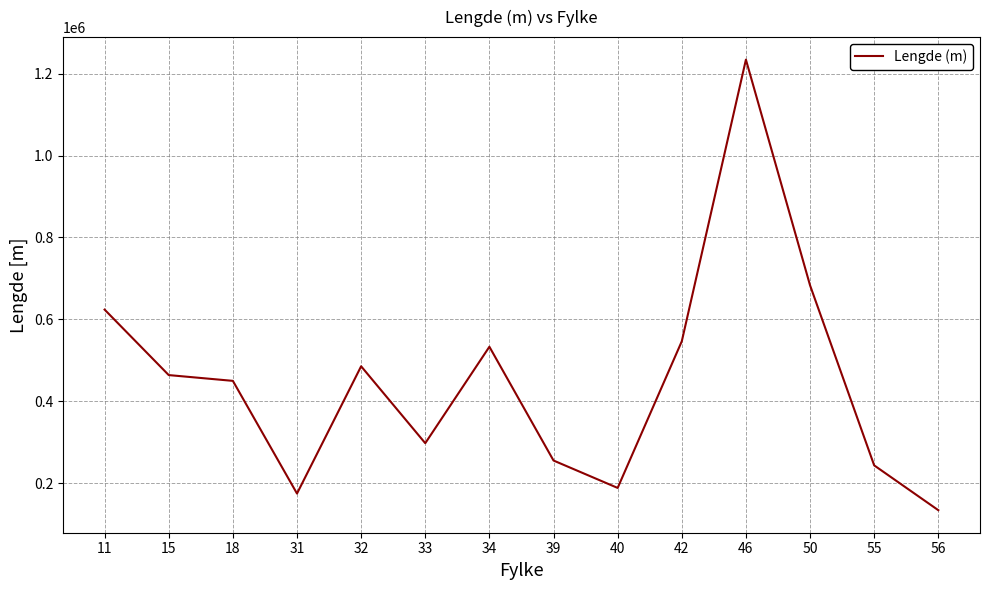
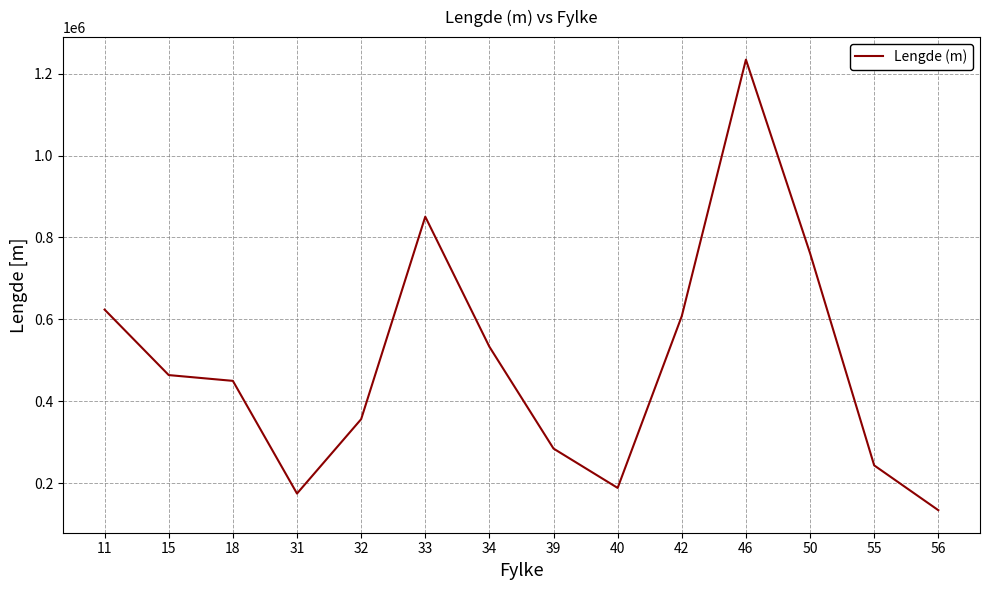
  {
    "11": 620000,
    "15": 460000,
    "18": 450000,
    "31": 180000,
-   "32": 490000,
-   "33": 300000,
+   "32": 360000,
+   "33": 850000,
    "34": 530000,
-   "39": 260000,
+   "39": 280000,
    "40": 190000,
-   "42": 550000,
+   "42": 610000,
    "46": 1230000,
-   "50": 680000,
+   "50": 760000,
    "55": 240000,
    "56": 130000
  }
